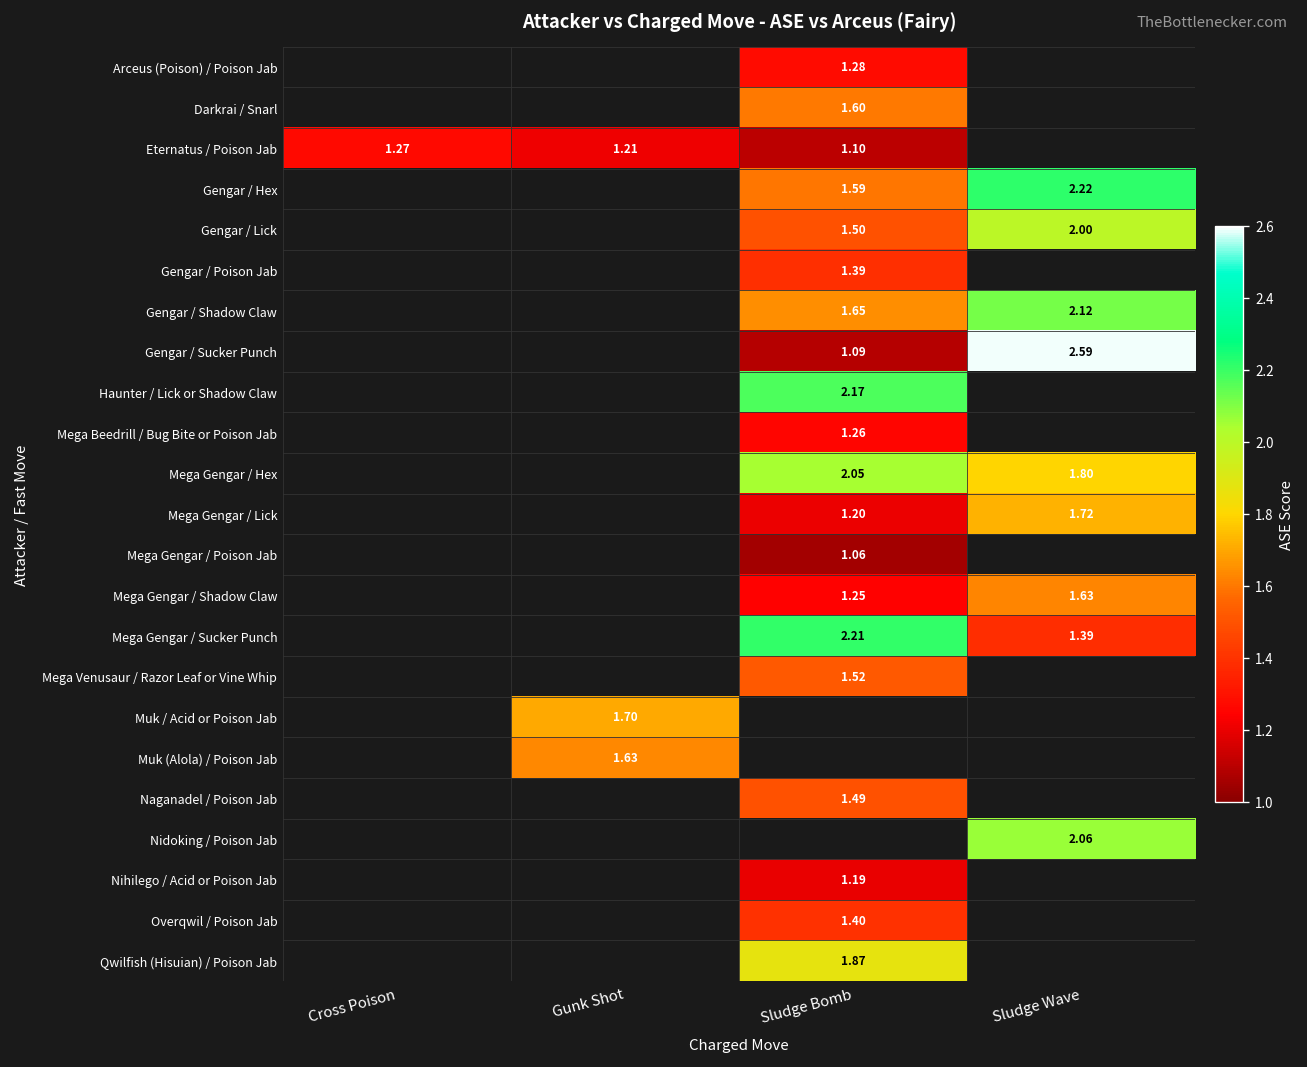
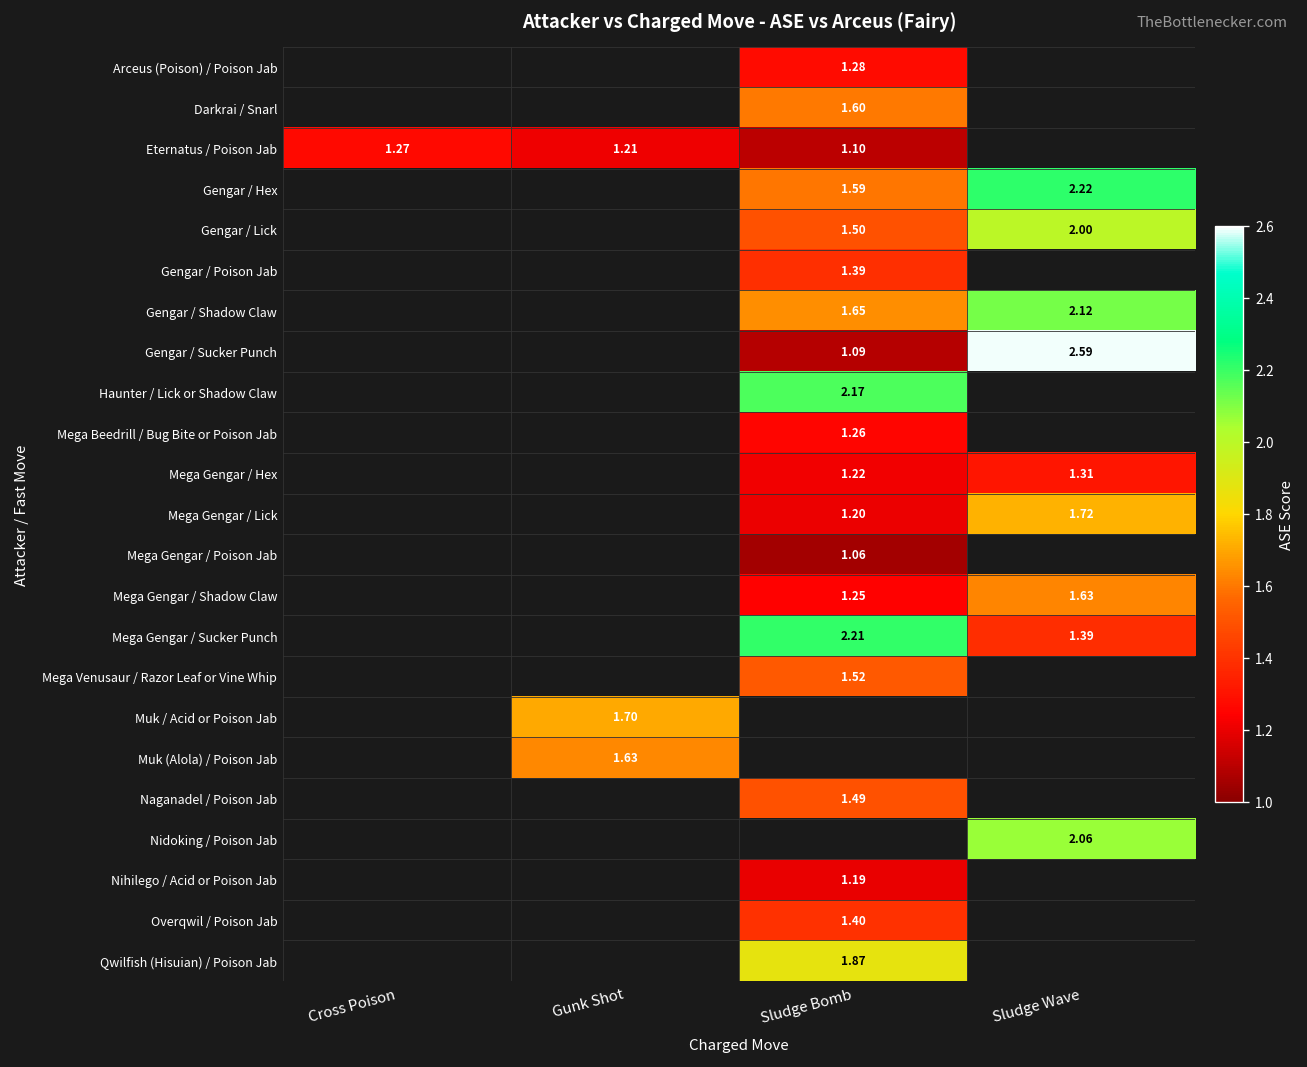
  {
    "Arceus (Poison) / Poison Jab": {
      "Sludge Bomb": 1.28
    },
    "Darkrai / Snarl": {
      "Sludge Bomb": 1.60
    },
    "Eternatus / Poison Jab": {
      "Cross Poison": 1.27,
      "Gunk Shot": 1.21,
      "Sludge Bomb": 1.10
    },
    "Gengar / Hex": {
      "Sludge Bomb": 1.59,
      "Sludge Wave": 2.22
    },
    "Gengar / Lick": {
      "Sludge Bomb": 1.50,
      "Sludge Wave": 2.00
    },
    "Gengar / Poison Jab": {
      "Sludge Bomb": 1.39
    },
    "Gengar / Shadow Claw": {
      "Sludge Bomb": 1.65,
      "Sludge Wave": 2.12
    },
    "Gengar / Sucker Punch": {
      "Sludge Bomb": 1.09,
      "Sludge Wave": 2.59
    },
    "Haunter / Lick or Shadow Claw": {
      "Sludge Bomb": 2.17
    },
    "Mega Beedrill / Bug Bite or Poison Jab": {
      "Sludge Bomb": 1.26
    },
    "Mega Gengar / Hex": {
-     "Sludge Bomb": 2.05,
-     "Sludge Wave": 1.80
+     "Sludge Bomb": 1.22,
+     "Sludge Wave": 1.31
    },
    "Mega Gengar / Lick": {
      "Sludge Bomb": 1.20,
      "Sludge Wave": 1.72
    },
    "Mega Gengar / Poison Jab": {
      "Sludge Bomb": 1.06
    },
    "Mega Gengar / Shadow Claw": {
      "Sludge Bomb": 1.25,
      "Sludge Wave": 1.63
    },
    "Mega Gengar / Sucker Punch": {
      "Sludge Bomb": 2.21,
      "Sludge Wave": 1.39
    },
    "Mega Venusaur / Razor Leaf or Vine Whip": {
      "Sludge Bomb": 1.52
    },
    "Muk / Acid or Poison Jab": {
      "Gunk Shot": 1.70
    },
    "Muk (Alola) / Poison Jab": {
      "Gunk Shot": 1.63
    },
    "Naganadel / Poison Jab": {
      "Sludge Bomb": 1.49
    },
    "Nidoking / Poison Jab": {
      "Sludge Wave": 2.06
    },
    "Nihilego / Acid or Poison Jab": {
      "Sludge Bomb": 1.19
    },
    "Overqwil / Poison Jab": {
      "Sludge Bomb": 1.40
    },
    "Qwilfish (Hisuian) / Poison Jab": {
      "Sludge Bomb": 1.87
    }
  }
